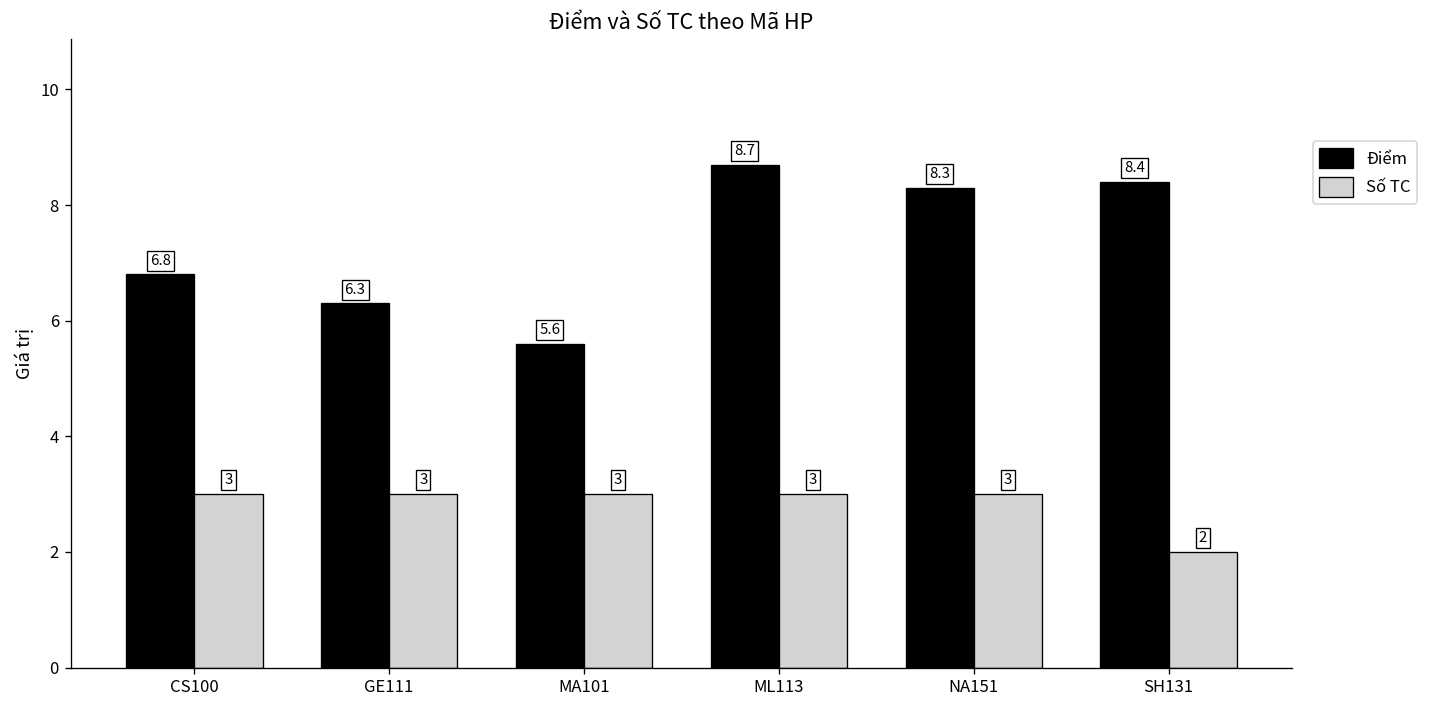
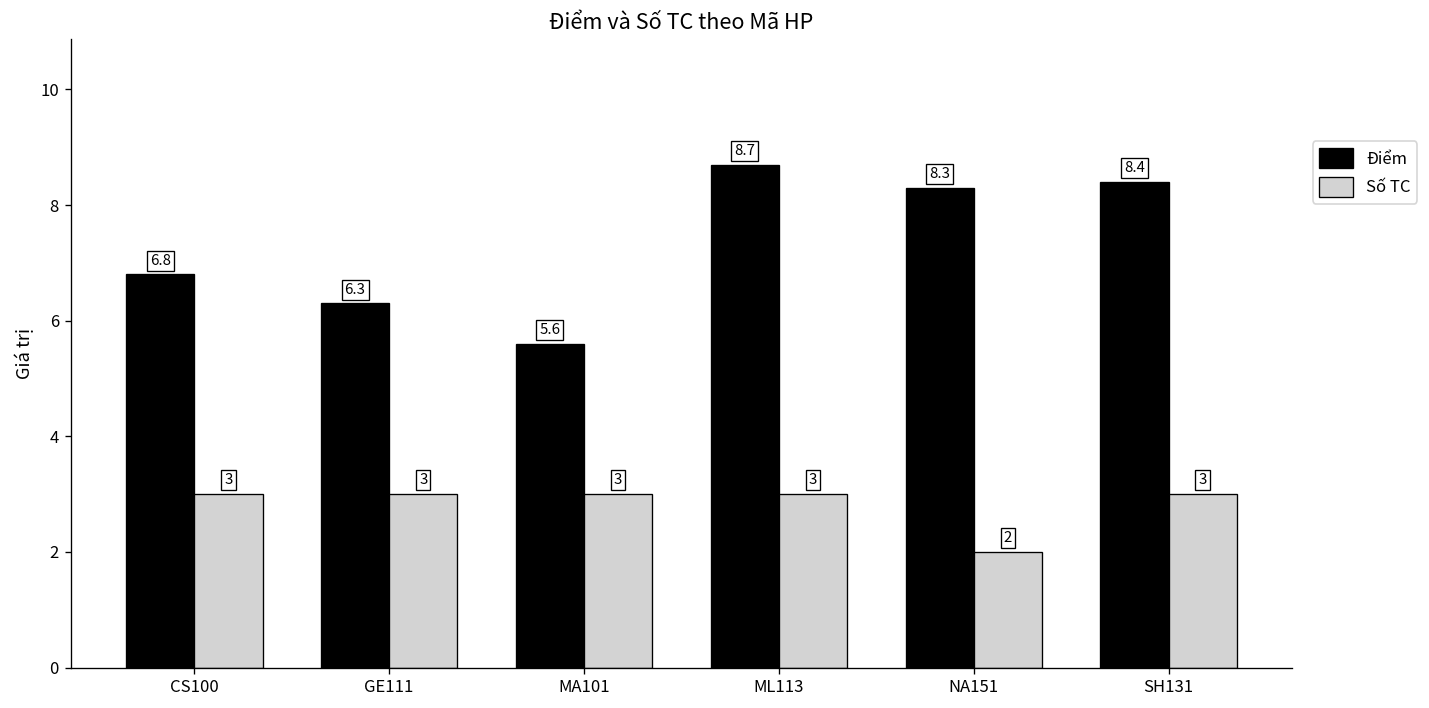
  {
    "Số TC": {
-     "NA151": 3,
-     "SH131": 2
+     "NA151": 2,
+     "SH131": 3
    }
  }
